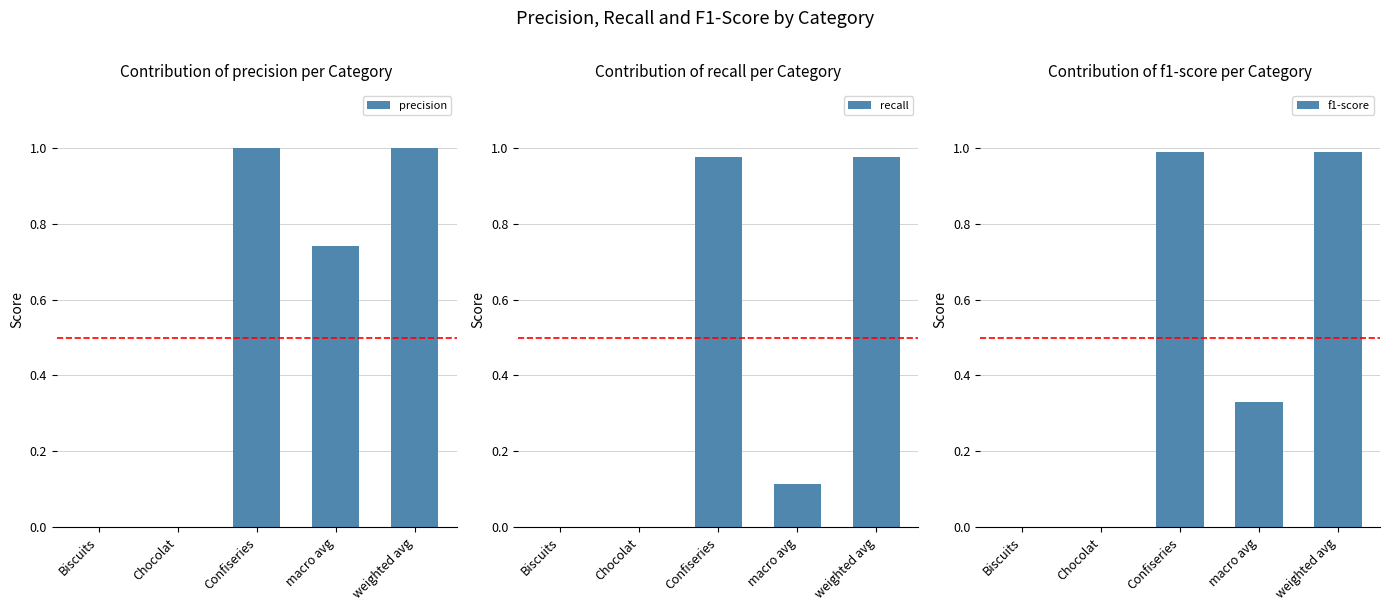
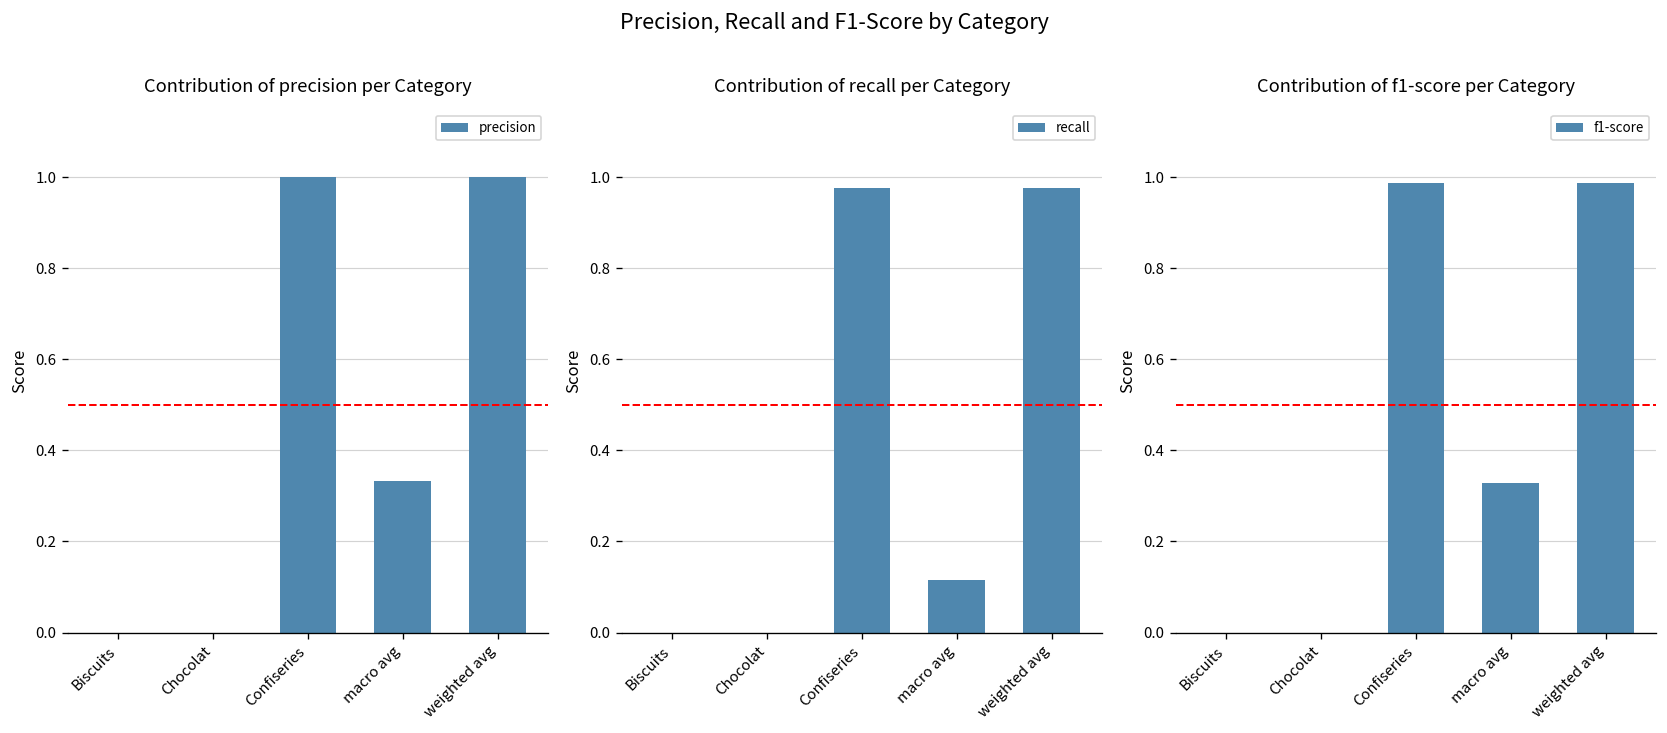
  {
    "Contribution of precision per Category": {
      "Biscuits": 0.00,
      "Chocolat": 0.00,
      "Confiseries": 1.00,
-     "macro avg": 0.74,
+     "macro avg": 0.33,
      "weighted avg": 1.00
    },
    "Contribution of recall per Category": {
      "Biscuits": 0.00,
      "Chocolat": 0.00,
      "Confiseries": 0.98,
      "macro avg": 0.11,
      "weighted avg": 0.98
    },
    "Contribution of f1-score per Category": {
      "Biscuits": 0.00,
      "Chocolat": 0.00,
      "Confiseries": 0.99,
      "macro avg": 0.33,
      "weighted avg": 0.99
    }
  }
